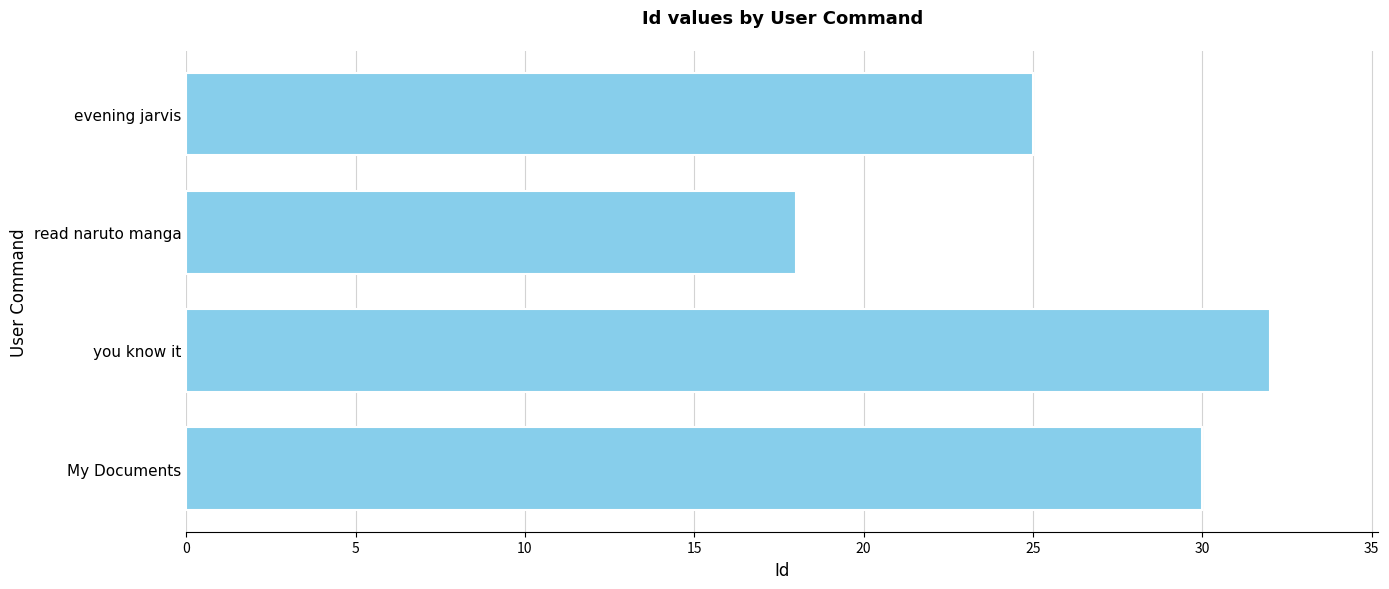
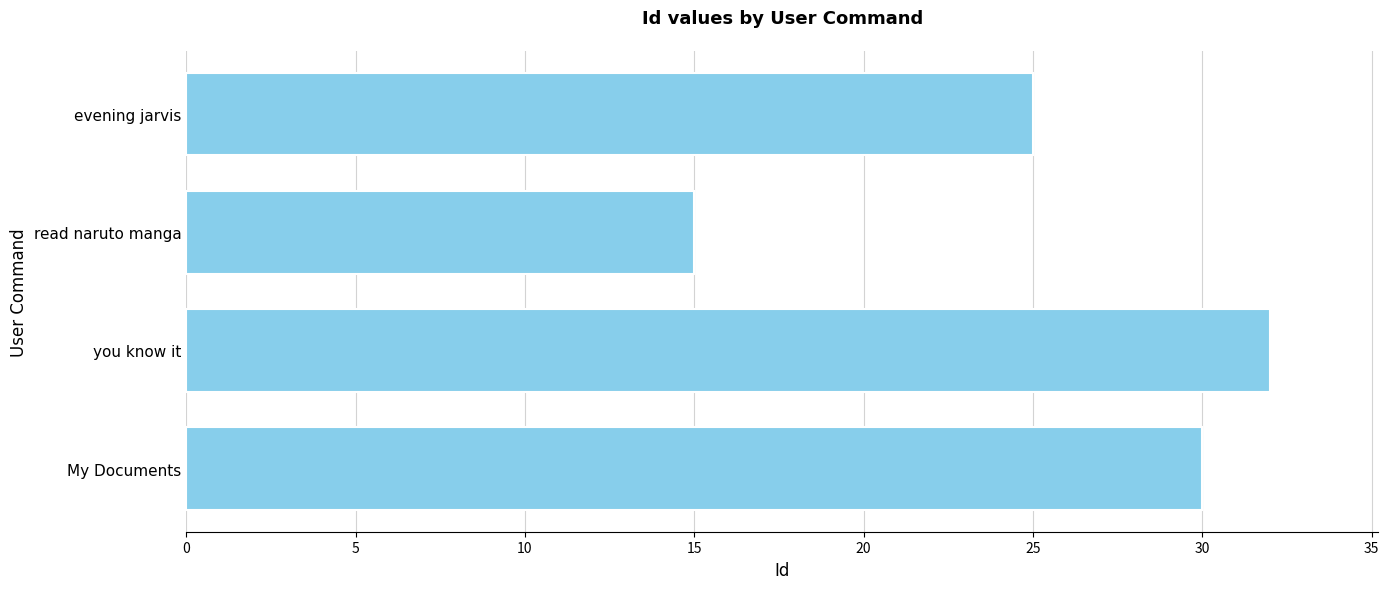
  {
    "evening jarvis": 25,
-   "read naruto manga": 18,
+   "read naruto manga": 15,
    "you know it": 32,
    "My Documents": 30
  }
